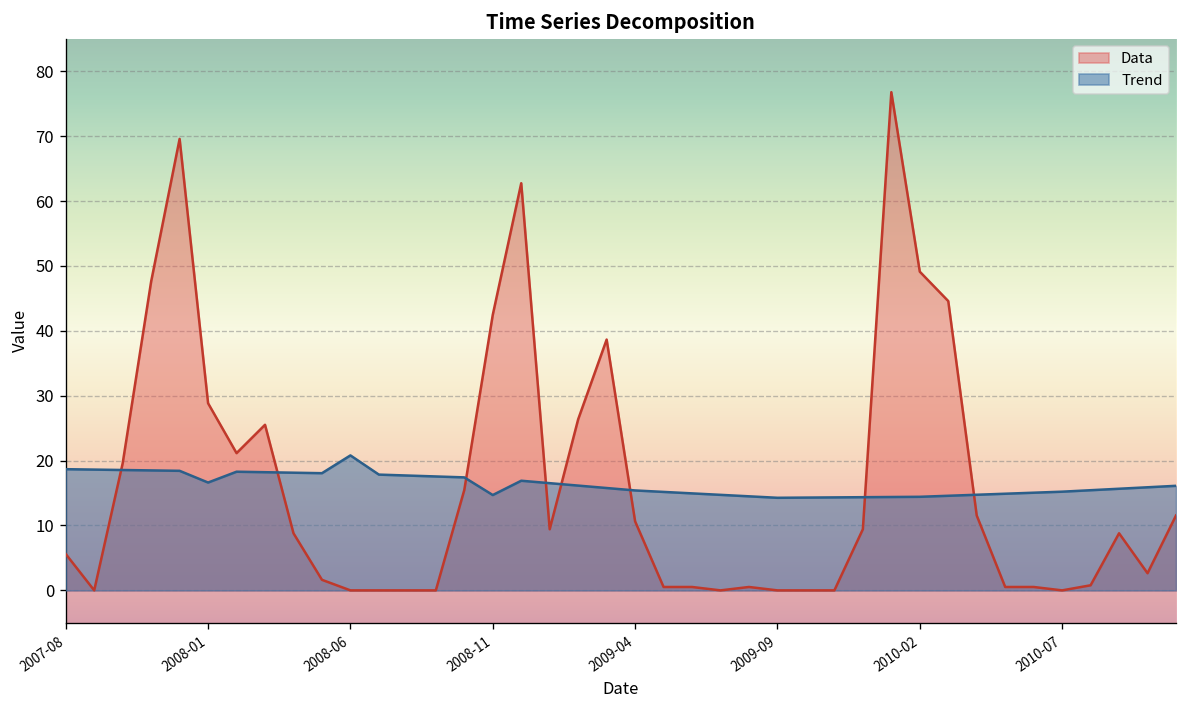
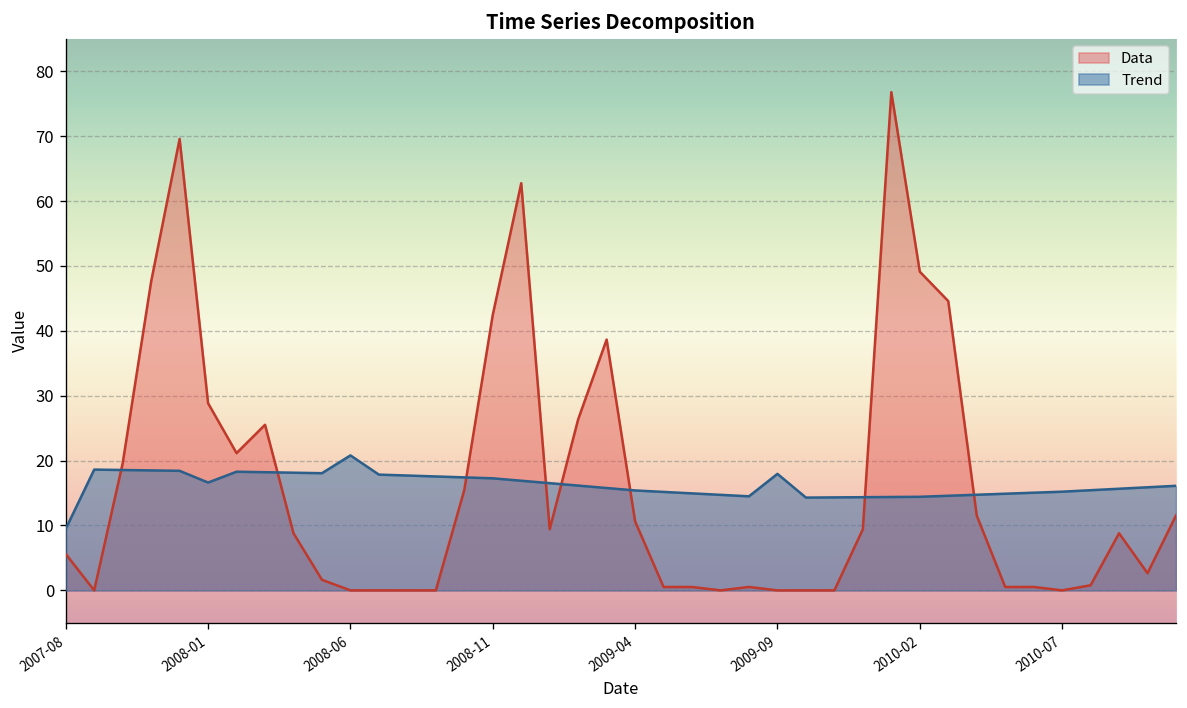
  {
    "Data": {
      "2007-08": 6,
      "2008-01": 29,
      "2008-06": 0,
      "2008-11": 42,
      "2009-04": 11,
      "2009-09": 0,
      "2010-02": 49,
      "2010-07": 0
    },
    "Trend": {
-     "2007-08": 19,
+     "2007-08": 9,
      "2008-01": 17,
      "2008-06": 21,
-     "2008-11": 15,
+     "2008-11": 17,
      "2009-04": 15,
-     "2009-09": 14,
+     "2009-09": 18,
      "2010-02": 14,
      "2010-07": 15
    }
  }
